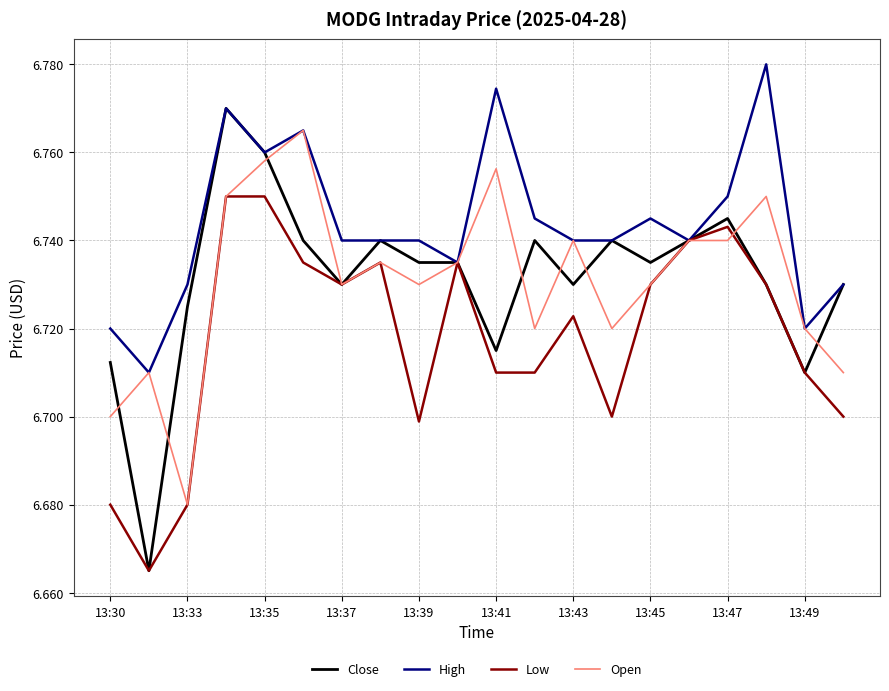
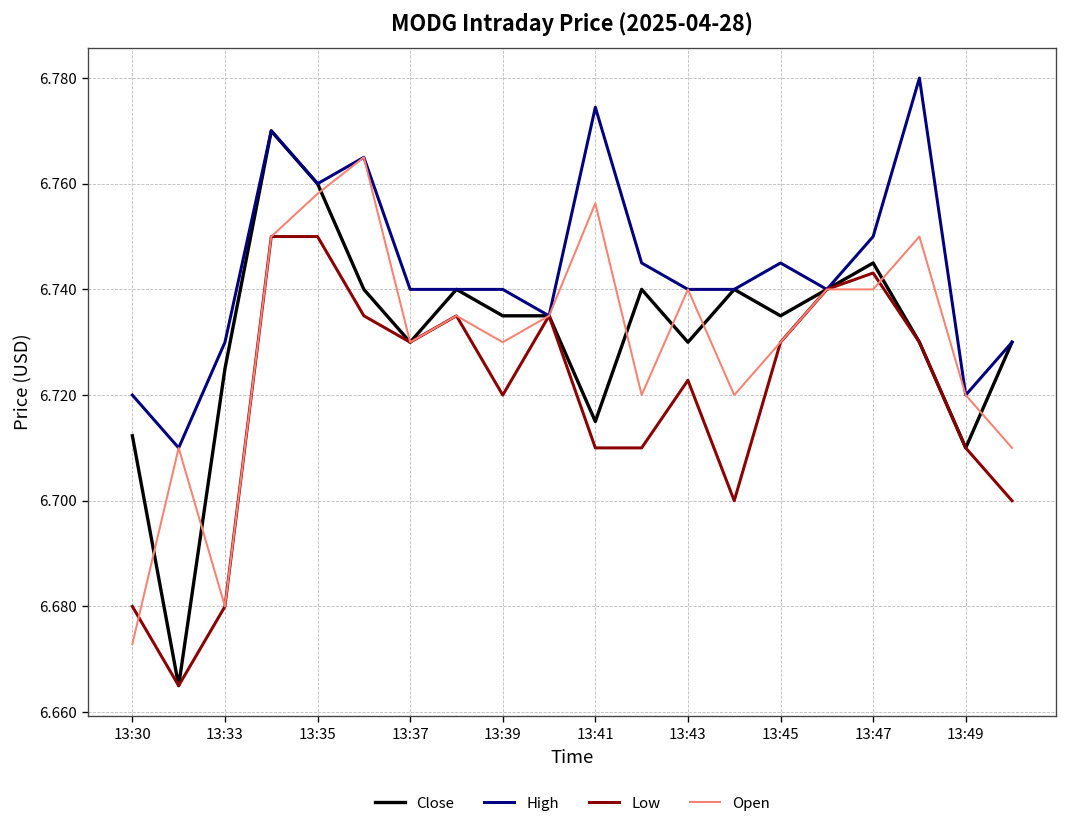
  {
    "Close": {
      "13:30": 6.712,
      "13:33": 6.725,
      "13:39": 6.735,
      "13:41": 6.715,
      "13:43": 6.730,
      "13:45": 6.735,
      "13:47": 6.745
    },
    "High": {
      "13:30": 6.720,
      "13:33": 6.730,
      "13:37": 6.740,
      "13:39": 6.740,
      "13:41": 6.774,
      "13:45": 6.745,
      "13:47": 6.750
    },
    "Low": {
      "13:30": 6.680,
      "13:35": 6.750,
-     "13:39": 6.699,
+     "13:39": 6.720,
      "13:41": 6.710,
      "13:43": 6.723,
      "13:47": 6.743
    },
    "Open": {
-     "13:30": 6.700,
+     "13:30": 6.673,
      "13:35": 6.758,
      "13:39": 6.730,
      "13:41": 6.756,
      "13:47": 6.740
    }
  }
